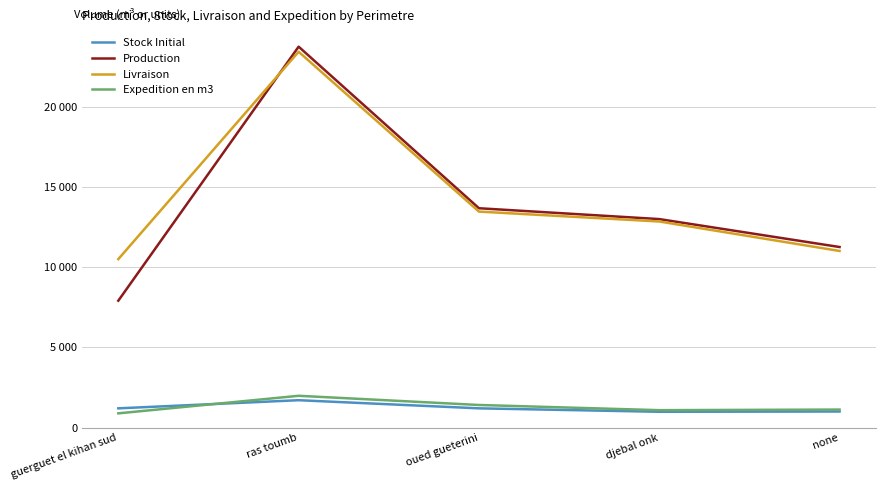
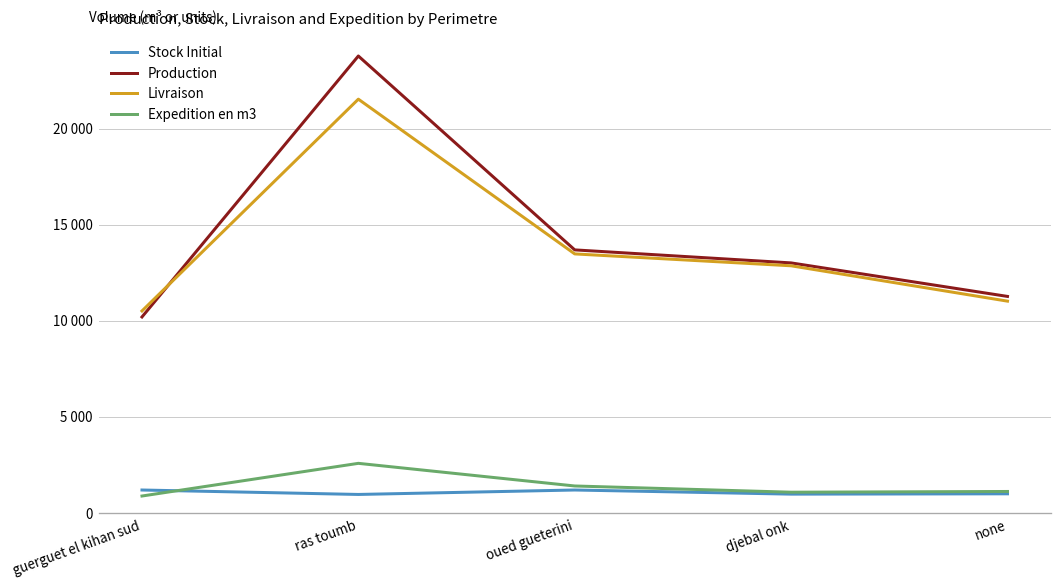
  {
    "Stock Initial": {
      "guerguet el kihan sud": 1200,
-     "ras toumb": 1700,
+     "ras toumb": 1000,
      "oued gueterini": 1200
    },
    "Production": {
-     "guerguet el kihan sud": 7900,
+     "guerguet el kihan sud": 10200,
      "ras toumb": 23800,
      "oued gueterini": 13700,
      "none": 11300
    },
    "Livraison": {
      "guerguet el kihan sud": 10500,
-     "ras toumb": 23500,
+     "ras toumb": 21500,
      "oued gueterini": 13500,
      "none": 11000
    },
    "Expedition en m3": {
      "guerguet el kihan sud": 900,
-     "ras toumb": 2000,
+     "ras toumb": 2600,
      "oued gueterini": 1400
    }
  }
